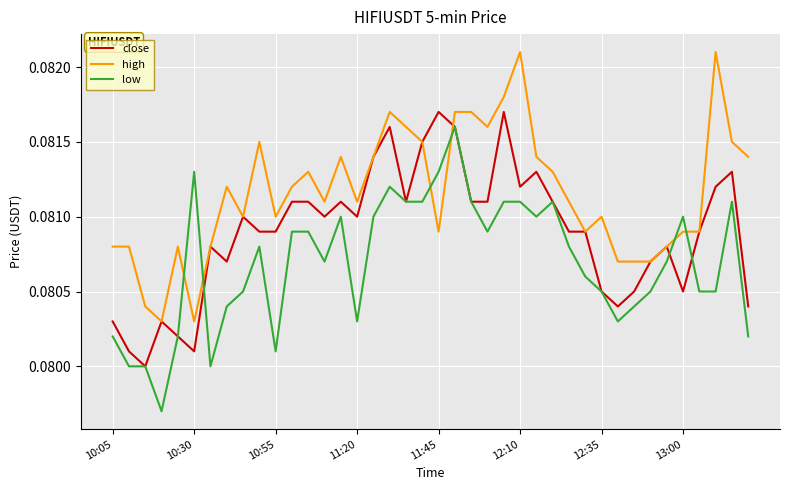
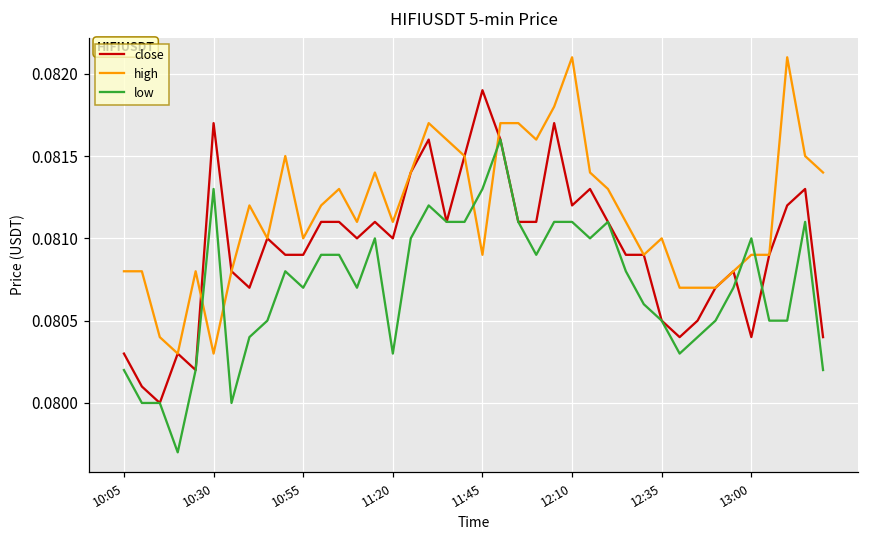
  {
    "close": {
      "10:05": 0.0803,
-     "10:30": 0.0801,
+     "10:30": 0.0817,
      "10:55": 0.0809,
      "11:20": 0.0810,
-     "11:45": 0.0817,
+     "11:45": 0.0819,
      "12:10": 0.0812,
-     "13:00": 0.0805
+     "13:00": 0.0804
    },
    "high": {
      "10:05": 0.0808,
      "10:30": 0.0803,
      "10:55": 0.0810,
      "11:20": 0.0811,
      "11:45": 0.0809,
      "12:10": 0.0821,
      "12:35": 0.0810,
      "13:00": 0.0809
    },
    "low": {
      "10:05": 0.0802,
      "10:30": 0.0813,
-     "10:55": 0.0801,
+     "10:55": 0.0807,
      "11:20": 0.0803,
      "11:45": 0.0813,
      "12:10": 0.0811,
      "13:00": 0.0810
    }
  }
